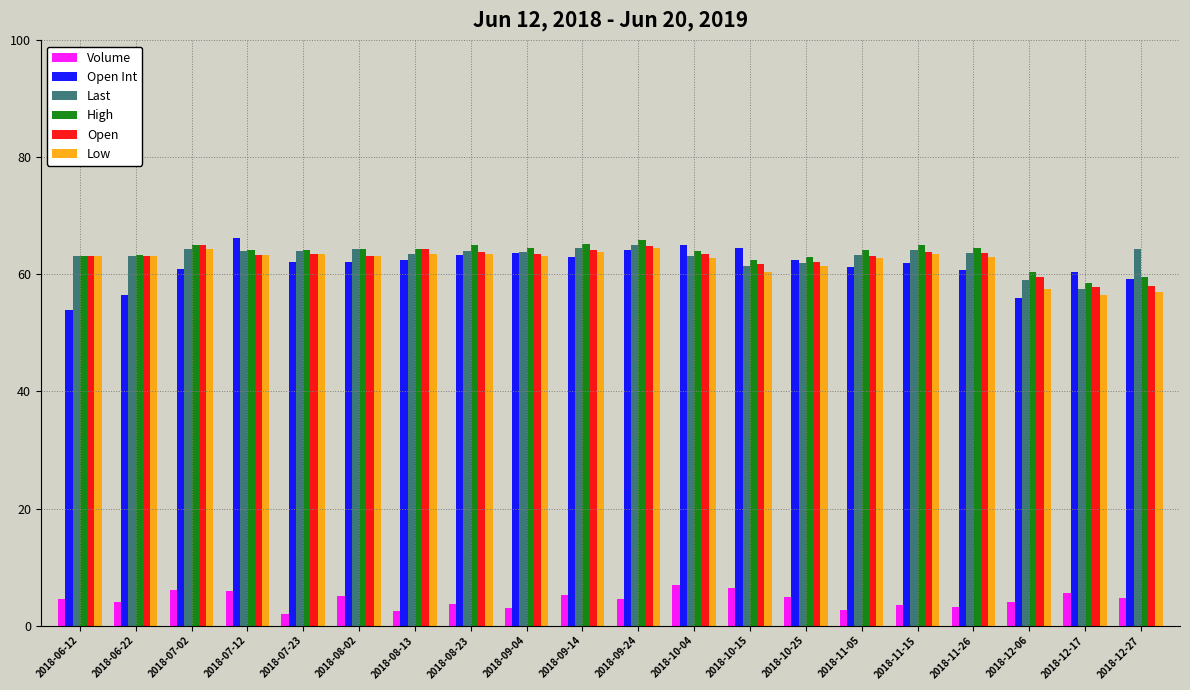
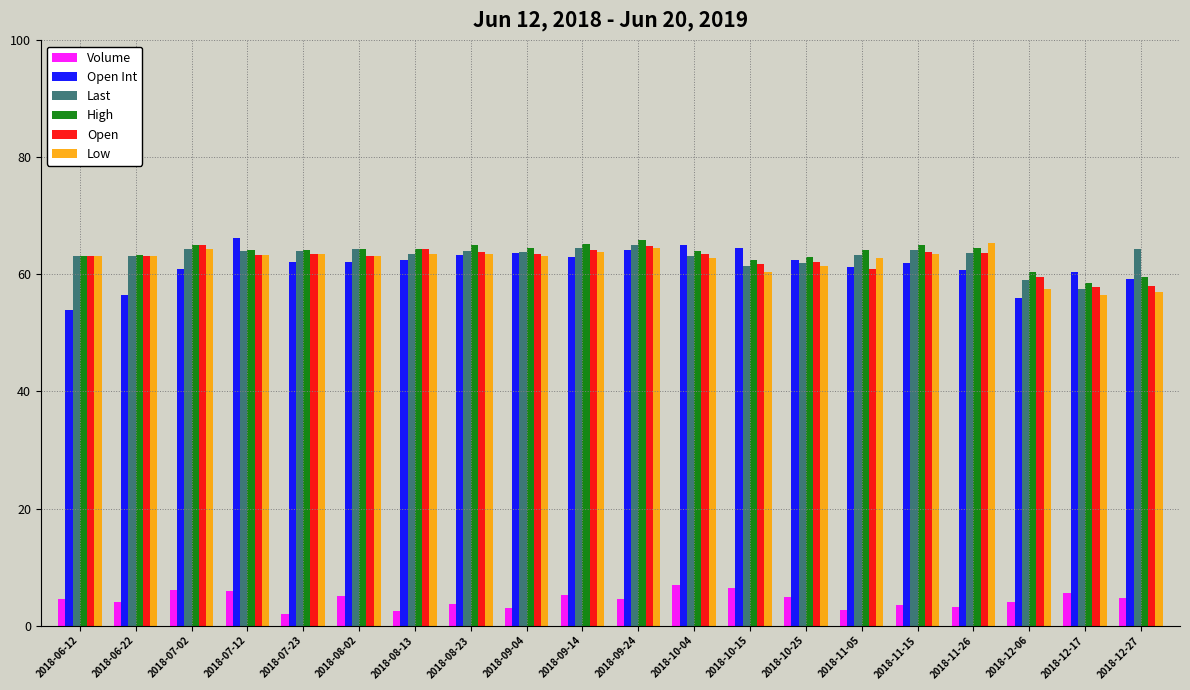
  {
    "Volume": {
      "2018-06-12": 5,
      "2018-06-22": 4,
      "2018-07-02": 6,
      "2018-07-12": 6,
      "2018-07-23": 2,
      "2018-08-02": 5,
      "2018-08-13": 3,
      "2018-08-23": 4,
      "2018-09-04": 3,
      "2018-09-14": 5,
      "2018-09-24": 5,
      "2018-10-04": 7,
      "2018-10-15": 6,
      "2018-10-25": 5,
      "2018-11-05": 3,
      "2018-11-15": 4,
      "2018-11-26": 3,
      "2018-12-06": 4,
      "2018-12-17": 6,
      "2018-12-27": 5
    },
    "Open Int": {
      "2018-06-12": 54,
      "2018-06-22": 57,
      "2018-07-02": 61,
      "2018-07-12": 66,
      "2018-07-23": 62,
      "2018-08-02": 62,
      "2018-08-13": 63,
      "2018-08-23": 63,
      "2018-09-04": 64,
      "2018-09-14": 63,
      "2018-09-24": 64,
      "2018-10-04": 65,
      "2018-10-15": 65,
      "2018-10-25": 63,
      "2018-11-05": 61,
      "2018-11-15": 62,
      "2018-11-26": 61,
      "2018-12-06": 56,
      "2018-12-17": 60,
      "2018-12-27": 59
    },
    "Last": {
      "2018-06-12": 63,
      "2018-06-22": 63,
      "2018-07-02": 64,
      "2018-07-12": 64,
      "2018-07-23": 64,
      "2018-08-02": 64,
      "2018-08-13": 64,
      "2018-08-23": 64,
      "2018-09-04": 64,
      "2018-09-14": 65,
      "2018-09-24": 65,
      "2018-10-04": 63,
      "2018-10-15": 62,
      "2018-10-25": 62,
      "2018-11-05": 63,
      "2018-11-15": 64,
      "2018-11-26": 64,
      "2018-12-06": 59,
      "2018-12-17": 58,
      "2018-12-27": 64
    },
    "High": {
      "2018-06-12": 63,
      "2018-06-22": 63,
      "2018-07-02": 65,
      "2018-07-12": 64,
      "2018-07-23": 64,
      "2018-08-02": 64,
      "2018-08-13": 64,
      "2018-08-23": 65,
      "2018-09-04": 65,
      "2018-09-14": 65,
      "2018-09-24": 66,
      "2018-10-04": 64,
      "2018-10-15": 63,
      "2018-10-25": 63,
      "2018-11-05": 64,
      "2018-11-15": 65,
      "2018-11-26": 65,
      "2018-12-06": 61,
      "2018-12-17": 59,
      "2018-12-27": 60
    },
    "Open": {
      "2018-06-12": 63,
      "2018-06-22": 63,
      "2018-07-02": 65,
      "2018-07-12": 63,
      "2018-07-23": 63,
      "2018-08-02": 63,
      "2018-08-13": 64,
      "2018-08-23": 64,
      "2018-09-04": 64,
      "2018-09-14": 64,
      "2018-09-24": 65,
      "2018-10-04": 64,
      "2018-10-15": 62,
      "2018-10-25": 62,
-     "2018-11-05": 63,
+     "2018-11-05": 61,
      "2018-11-15": 64,
      "2018-11-26": 64,
      "2018-12-06": 60,
      "2018-12-17": 58,
      "2018-12-27": 58
    },
    "Low": {
      "2018-06-12": 63,
      "2018-06-22": 63,
      "2018-07-02": 64,
      "2018-07-12": 63,
      "2018-07-23": 63,
      "2018-08-02": 63,
      "2018-08-13": 63,
      "2018-08-23": 64,
      "2018-09-04": 63,
      "2018-09-14": 64,
      "2018-09-24": 65,
      "2018-10-04": 63,
      "2018-10-15": 61,
      "2018-10-25": 62,
      "2018-11-05": 63,
      "2018-11-15": 64,
-     "2018-11-26": 63,
+     "2018-11-26": 65,
      "2018-12-06": 58,
      "2018-12-17": 57,
      "2018-12-27": 57
    }
  }
